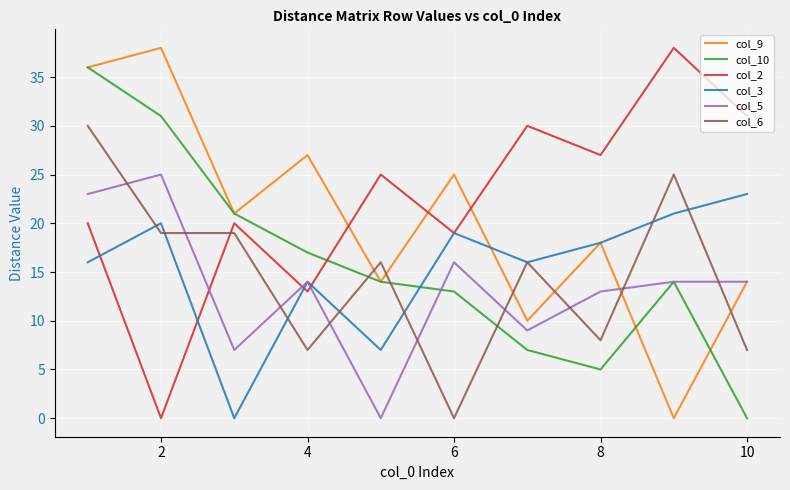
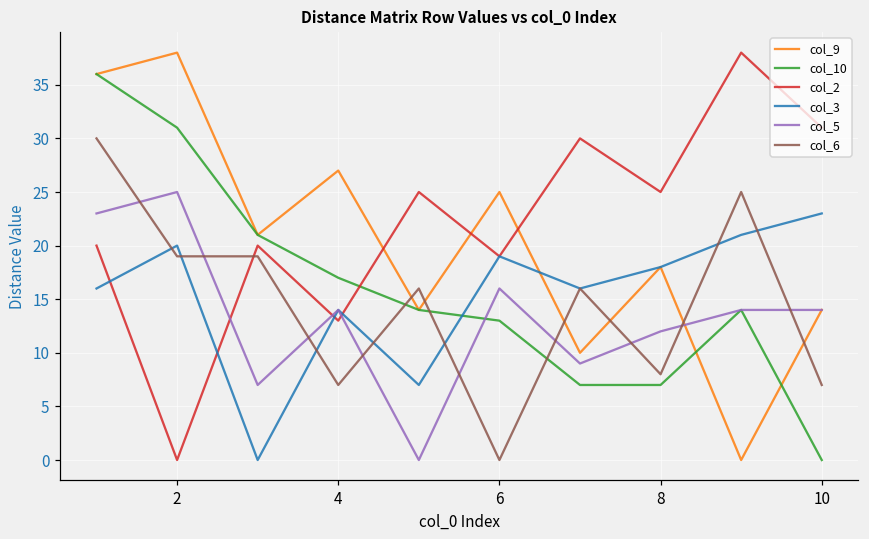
  {
    "col_9": {
      "2": 38,
      "4": 27,
      "6": 25
    },
    "col_10": {
      "2": 31,
      "4": 17,
      "6": 13,
-     "8": 5,
+     "8": 7,
      "10": 0
    },
    "col_2": {
      "2": 0,
      "4": 13,
-     "8": 27
+     "8": 25
    },
    "col_3": {
      "2": 20,
      "10": 23
    },
    "col_5": {
      "2": 25,
      "6": 16,
-     "8": 13
+     "8": 12
    },
    "col_6": {
      "2": 19,
      "4": 7,
      "6": 0,
      "8": 8,
      "10": 7
    }
  }
